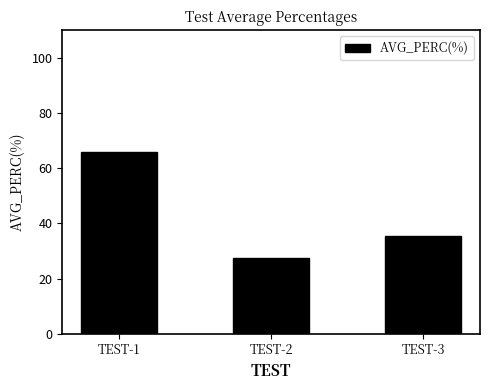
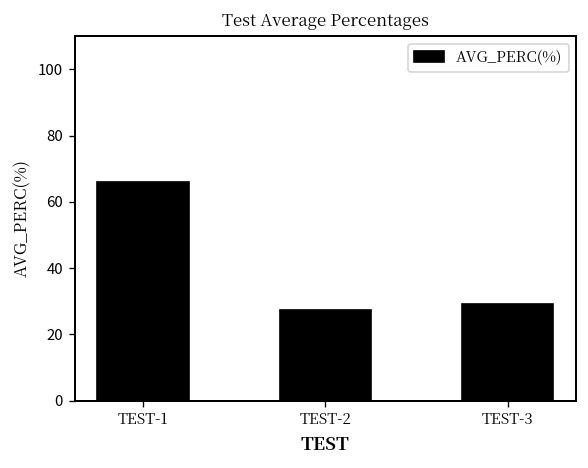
  {
    "TEST-1": 66,
    "TEST-2": 27,
-   "TEST-3": 36
+   "TEST-3": 29
  }
